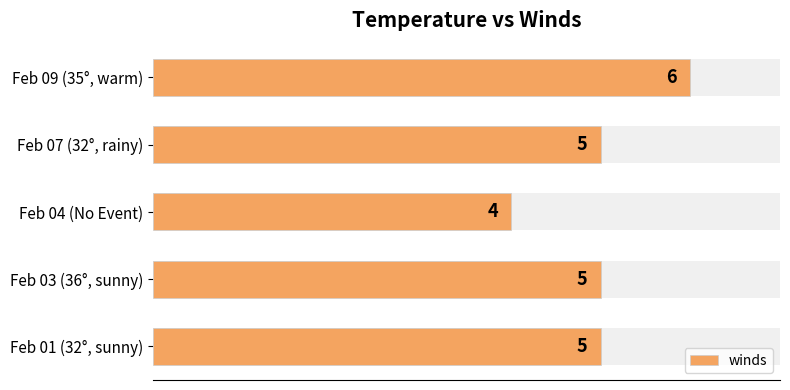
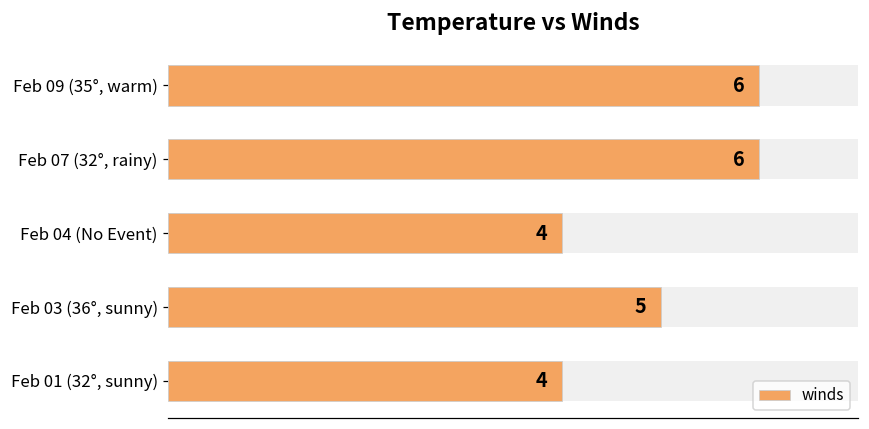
  {
    "winds": {
-     "Feb 07 (32°, rainy)": 5,
-     "Feb 01 (32°, sunny)": 5
+     "Feb 07 (32°, rainy)": 6,
+     "Feb 01 (32°, sunny)": 4
    }
  }
